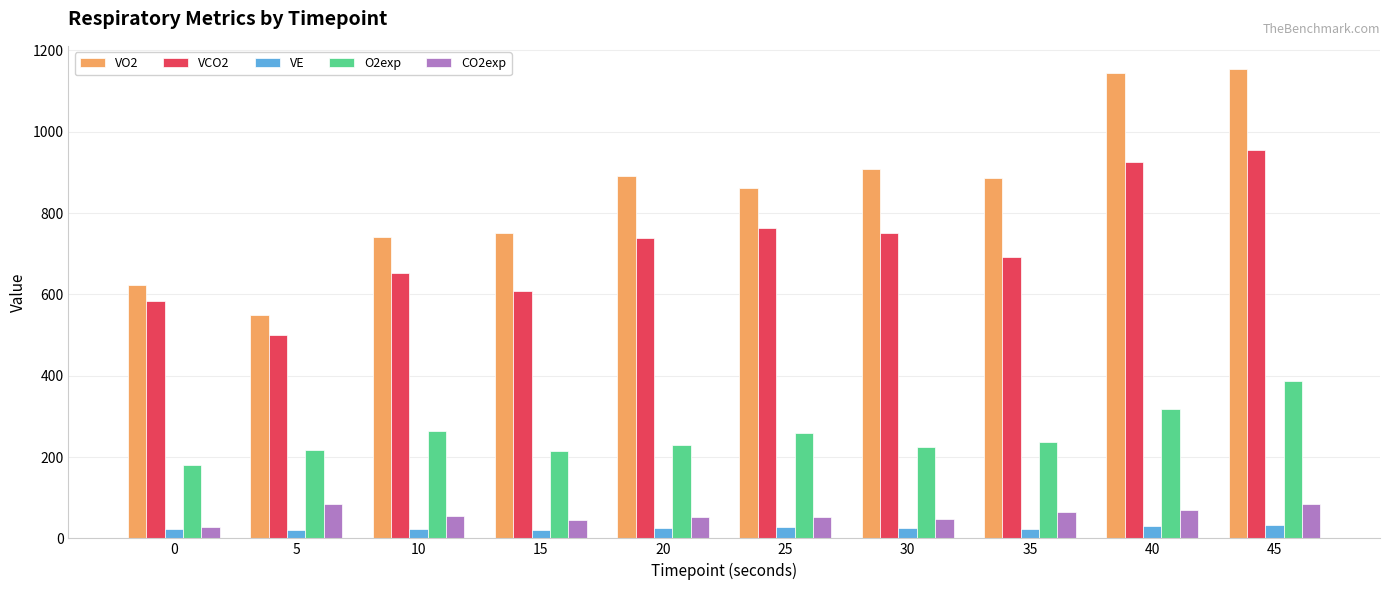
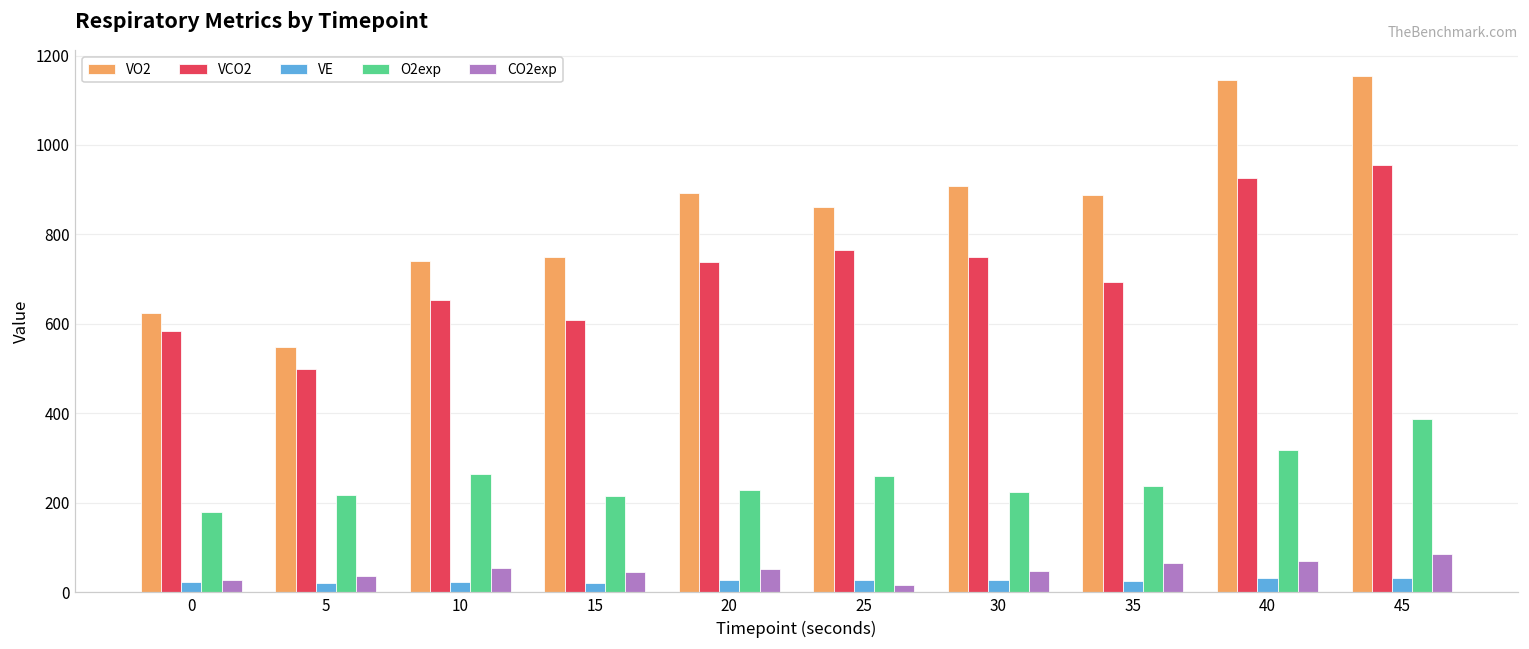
  {
    "VO2": {
      "0": 620,
      "5": 550,
      "10": 740,
      "15": 750,
      "20": 890,
      "25": 860,
      "30": 910,
      "35": 890,
      "40": 1150,
      "45": 1150
    },
    "VCO2": {
      "0": 580,
      "5": 500,
      "10": 650,
      "15": 610,
      "20": 740,
      "25": 760,
      "30": 750,
      "35": 690,
      "40": 930,
      "45": 950
    },
    "VE": {
      "0": 20,
      "5": 20,
      "10": 20,
      "15": 20,
      "20": 30,
      "25": 30,
      "30": 30,
      "35": 20,
      "40": 30,
      "45": 30
    },
    "O2exp": {
      "0": 180,
      "5": 220,
      "10": 260,
      "15": 210,
      "20": 230,
      "25": 260,
      "30": 220,
      "35": 240,
      "40": 320,
      "45": 390
    },
    "CO2exp": {
      "0": 30,
-     "5": 90,
+     "5": 40,
      "10": 50,
      "15": 50,
      "20": 50,
-     "25": 50,
+     "25": 20,
      "30": 50,
      "35": 60,
      "40": 70,
      "45": 80
    }
  }
